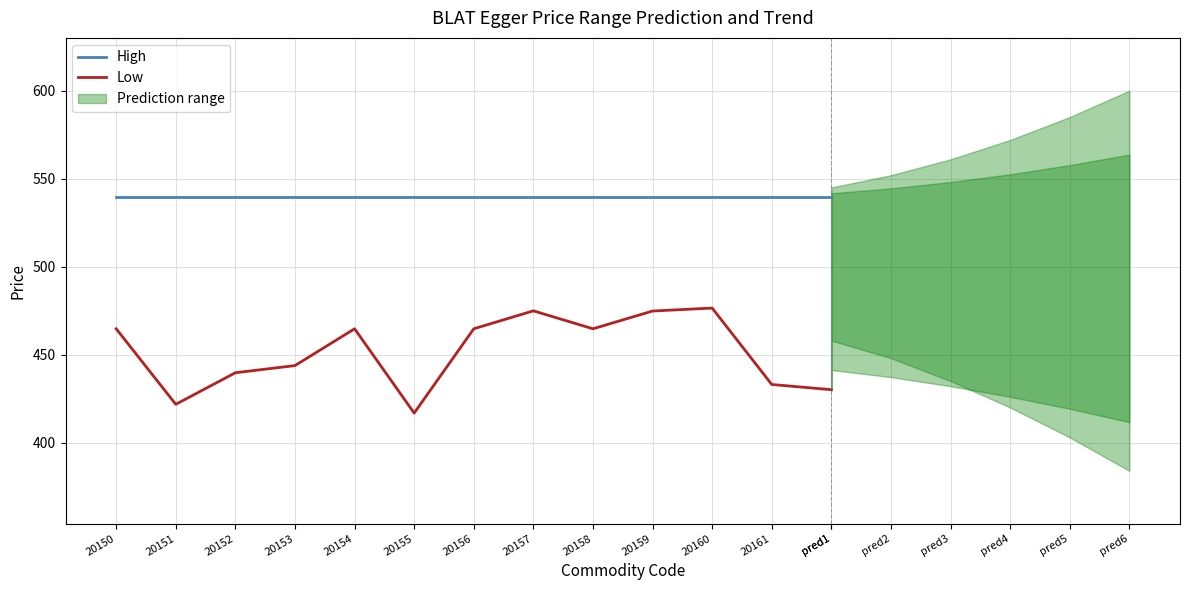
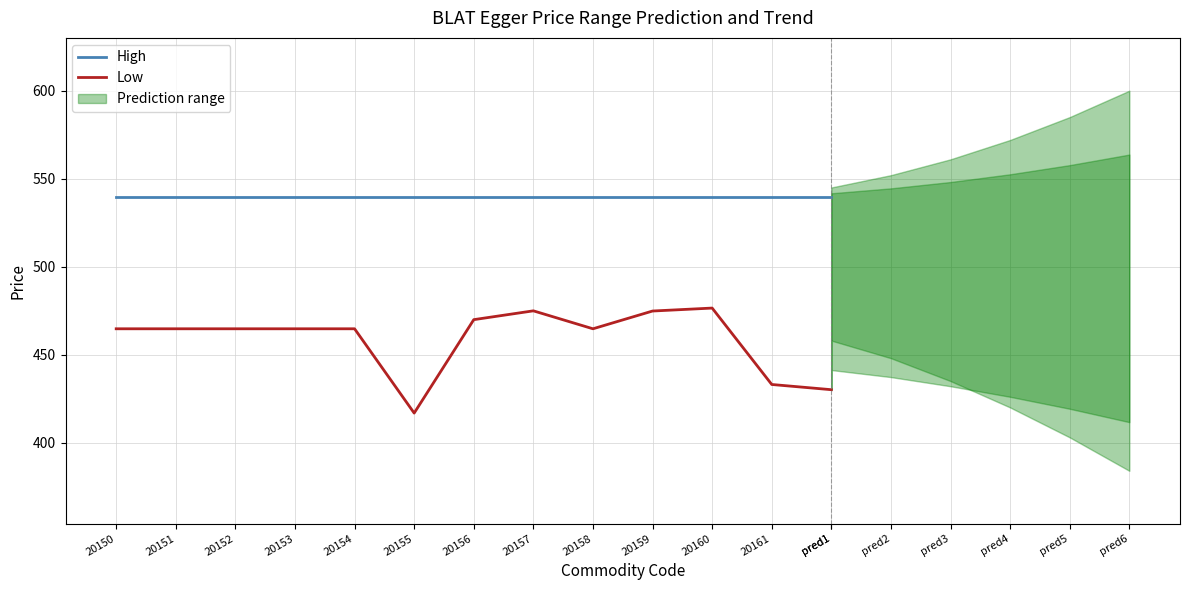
  {
    "High": {
      "20150": 540,
      "20151": 540,
      "20152": 540,
      "20153": 540,
      "20154": 540,
      "20155": 540,
      "20156": 540,
      "20157": 540,
      "20158": 540,
      "20159": 540,
      "20160": 540,
      "20161": 540
    },
    "Low": {
      "20150": 465,
-     "20151": 422,
-     "20152": 440,
-     "20153": 444,
+     "20151": 465,
+     "20152": 465,
+     "20153": 465,
      "20154": 465,
      "20155": 417,
-     "20156": 465,
+     "20156": 470,
      "20157": 475,
      "20158": 465,
      "20159": 475,
      "20160": 476,
      "20161": 433,
      "pred1": 430
    }
  }
